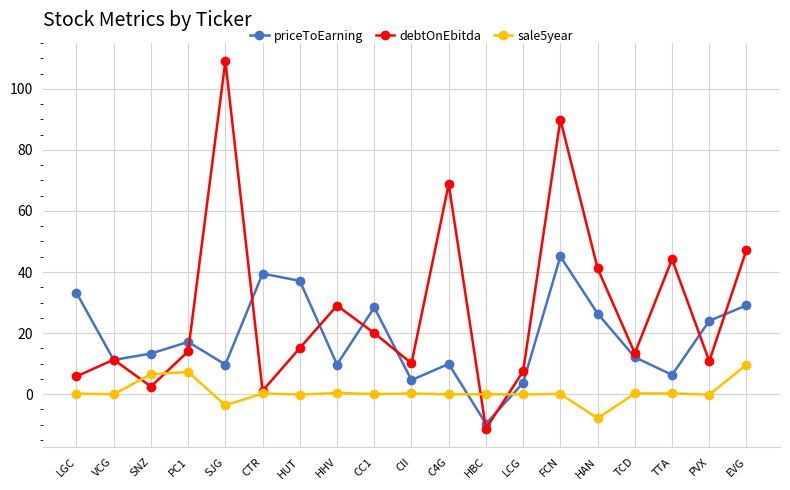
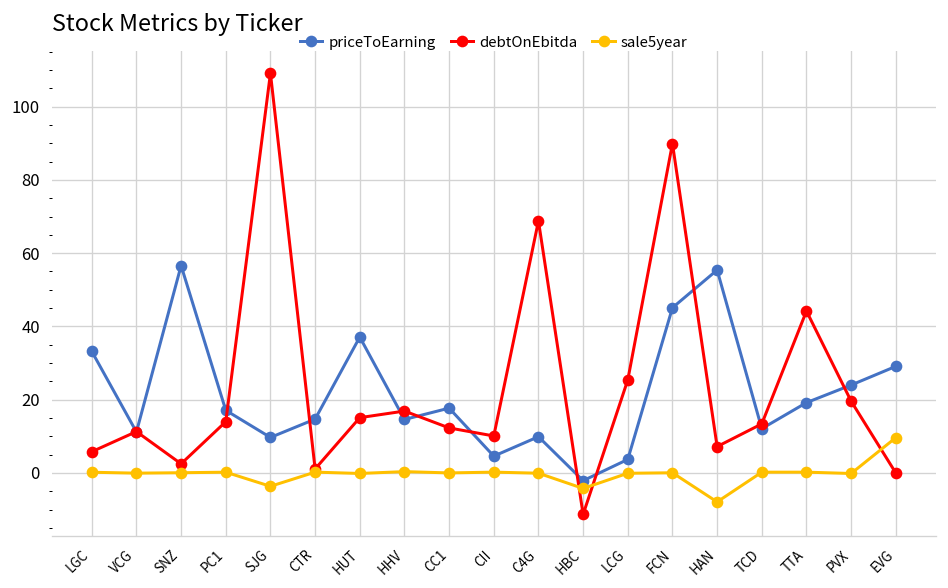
  {
    "priceToEarning": {
      "LGC": 33,
-     "SNZ": 13,
+     "SNZ": 57,
      "PC1": 17,
      "SJG": 10,
-     "CTR": 40,
+     "CTR": 15,
      "HUT": 37,
-     "HHV": 10,
-     "CC1": 28,
+     "HHV": 15,
+     "CC1": 18,
      "CII": 5,
      "C4G": 10,
-     "HBC": -10,
+     "HBC": -2,
      "LCG": 4,
      "FCN": 45,
-     "HAN": 26,
+     "HAN": 55,
      "TCD": 12,
-     "TTA": 6,
+     "TTA": 19,
      "PVX": 24,
      "EVG": 29
    },
    "debtOnEbitda": {
      "LGC": 6,
      "SNZ": 3,
      "PC1": 14,
      "SJG": 109,
      "CTR": 1,
      "HUT": 15,
-     "HHV": 29,
-     "CC1": 20,
+     "HHV": 17,
+     "CC1": 12,
      "CII": 10,
      "C4G": 69,
      "HBC": -11,
-     "LCG": 8,
+     "LCG": 25,
      "FCN": 90,
-     "HAN": 41,
+     "HAN": 7,
      "TCD": 13,
      "TTA": 44,
-     "PVX": 11,
-     "EVG": 47
+     "PVX": 20,
+     "EVG": 0
    },
    "sale5year": {
      "LGC": 0,
      "VCG": 0,
-     "SNZ": 7,
-     "PC1": 7,
+     "SNZ": 0,
+     "PC1": 0,
      "SJG": -4,
      "CTR": 0,
      "HUT": 0,
      "HHV": 0,
      "CC1": 0,
      "CII": 0,
      "C4G": 0,
-     "HBC": 0,
+     "HBC": -4,
      "LCG": 0,
      "FCN": 0,
      "HAN": -8,
      "TCD": 0,
      "TTA": 0,
      "PVX": 0,
      "EVG": 10
    }
  }
